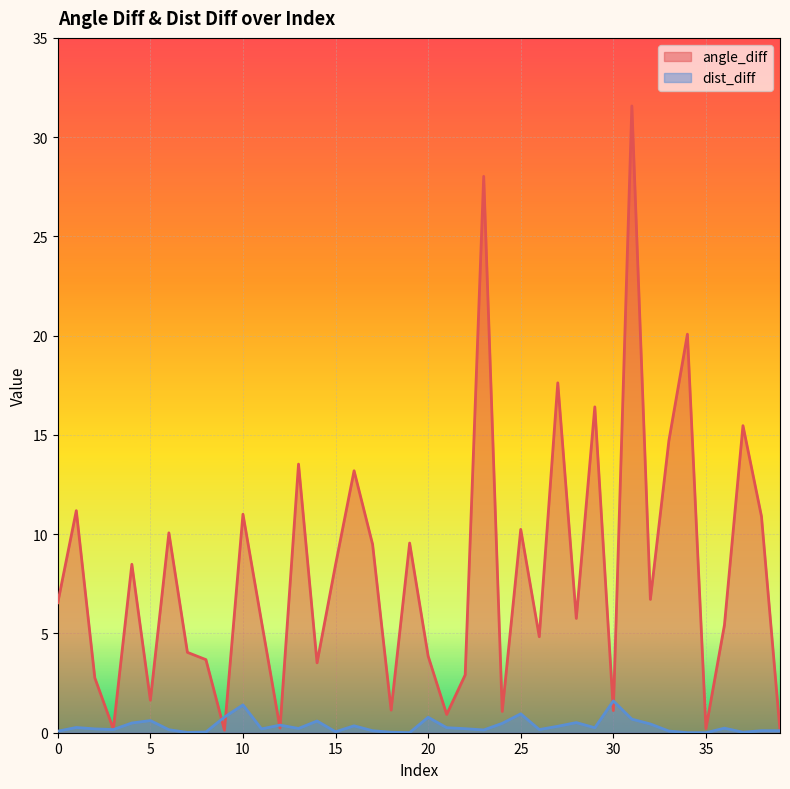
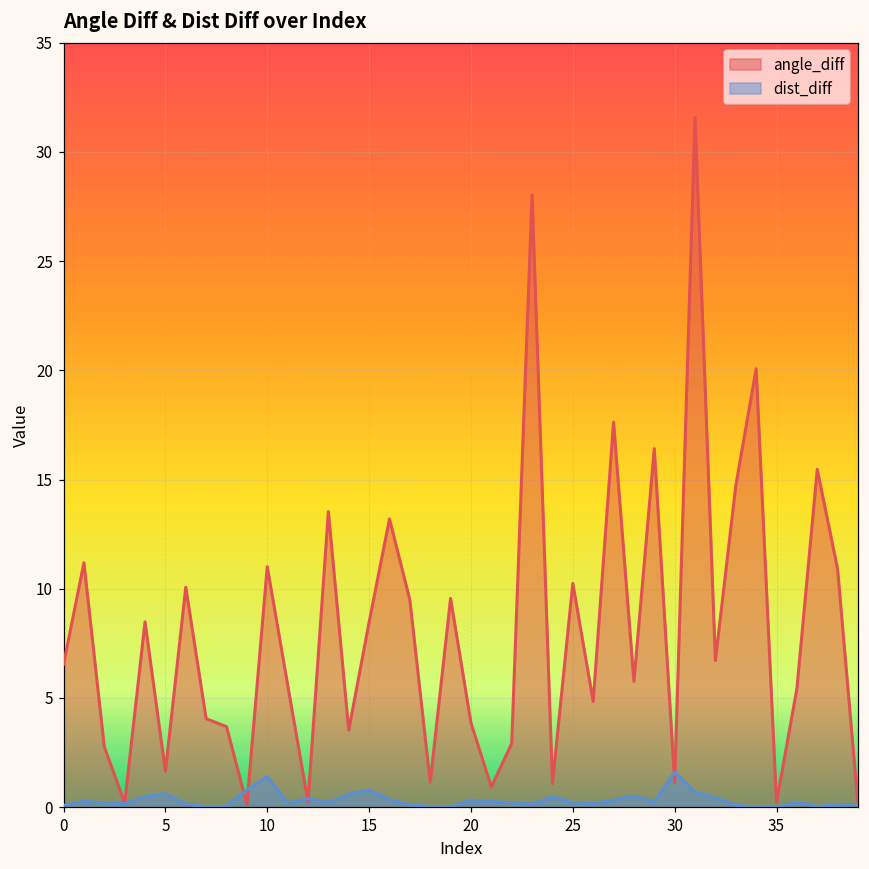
  {
    "angle_diff": {
      "0": 6.5,
      "5": 1.6,
      "10": 11.0,
      "15": 8.5,
      "20": 3.9,
      "25": 10.2,
      "30": 1.1,
      "35": 0.2
    },
    "dist_diff": {
      "0": 0.1,
      "5": 0.6,
      "10": 1.4,
-     "15": 0.0,
-     "20": 0.8,
-     "25": 1.0,
+     "15": 0.8,
+     "20": 0.3,
+     "25": 0.2,
      "30": 1.6,
      "35": 0.0
    }
  }
